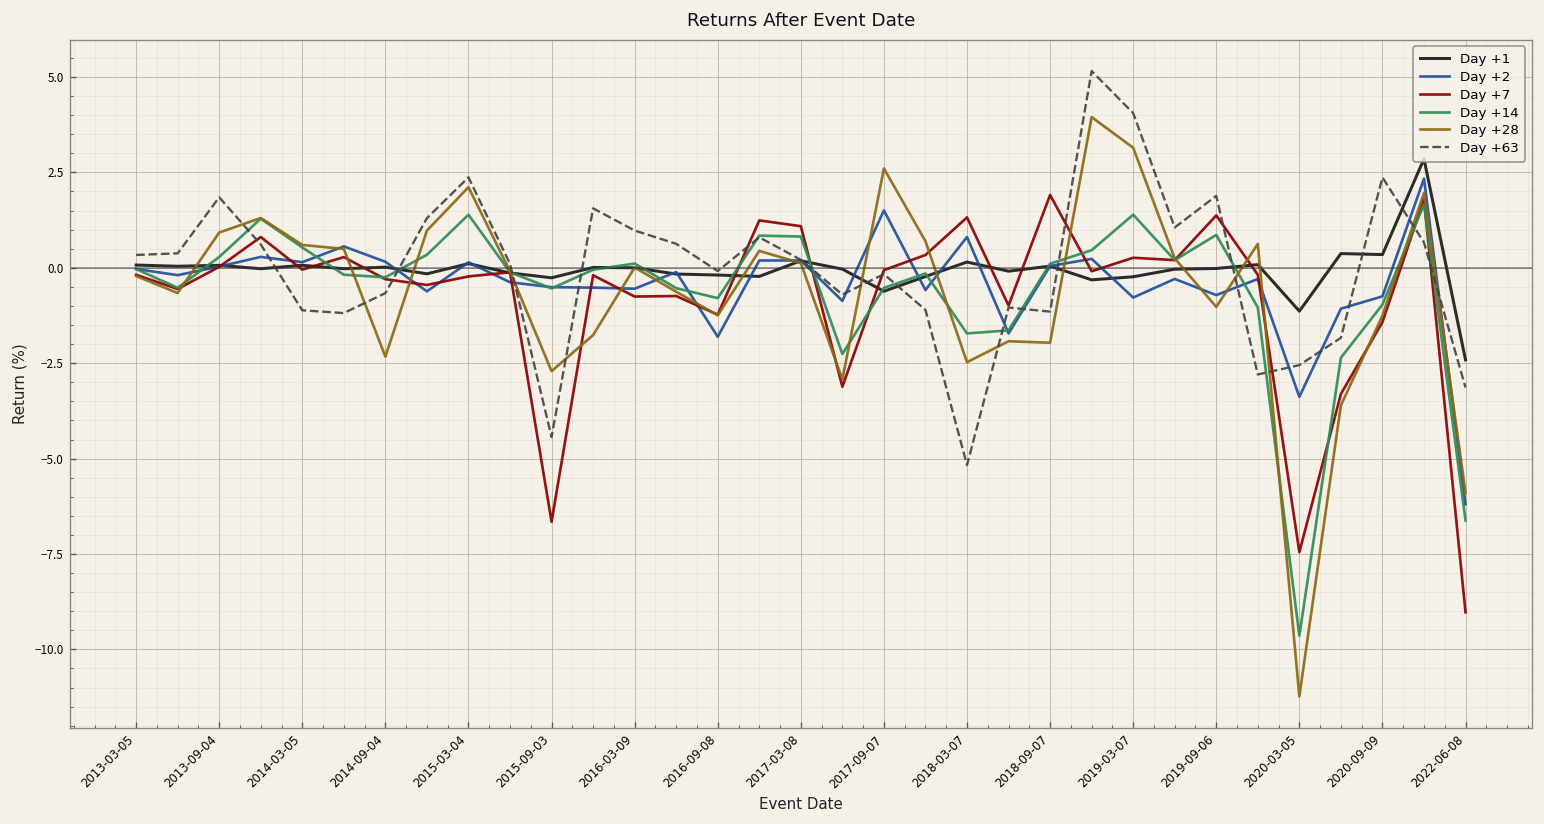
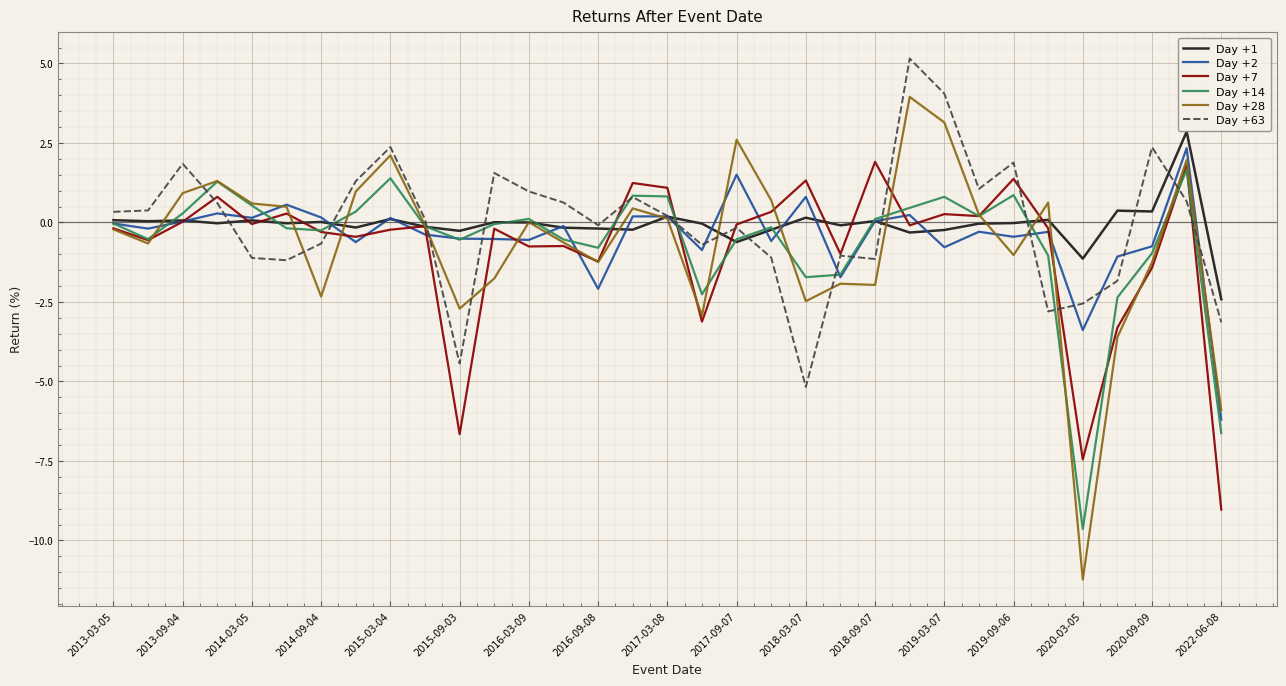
  {
    "Day +1": {
      "2013-03-05": 0.1,
      "2014-03-05": 0.1,
      "2014-09-04": 0.0,
      "2015-09-03": -0.3,
      "2016-09-08": -0.2,
      "2017-09-07": -0.6,
      "2018-03-07": 0.2,
      "2019-03-07": -0.2,
      "2019-09-06": 0.0,
      "2020-03-05": -1.1,
      "2020-09-09": 0.3,
      "2022-06-08": -2.4
    },
    "Day +2": {
      "2014-03-05": 0.1,
      "2014-09-04": 0.2,
      "2016-03-09": -0.5,
-     "2016-09-08": -1.8,
+     "2016-09-08": -2.1,
      "2017-09-07": 1.5,
      "2018-03-07": 0.8,
      "2019-03-07": -0.8,
-     "2019-09-06": -0.7,
+     "2019-09-06": -0.4,
      "2020-03-05": -3.4,
      "2020-09-09": -0.7,
      "2022-06-08": -6.2
    },
    "Day +7": {
      "2014-03-05": 0.0,
      "2015-03-04": -0.2,
      "2015-09-03": -6.7,
      "2016-03-09": -0.8,
      "2017-03-08": 1.1,
      "2017-09-07": -0.1,
      "2018-03-07": 1.3,
      "2018-09-07": 1.9,
      "2019-03-07": 0.3,
      "2019-09-06": 1.4,
      "2020-03-05": -7.4,
      "2020-09-09": -1.4,
      "2022-06-08": -9.0
    },
    "Day +14": {
      "2013-09-04": 0.3,
      "2015-03-04": 1.4,
      "2016-03-09": 0.1,
      "2016-09-08": -0.8,
      "2017-03-08": 0.8,
      "2017-09-07": -0.5,
      "2018-03-07": -1.7,
-     "2019-03-07": 1.4,
+     "2019-03-07": 0.8,
      "2019-09-06": 0.9,
      "2020-03-05": -9.6,
      "2020-09-09": -1.0,
      "2022-06-08": -6.6
    },
    "Day +28": {
      "2013-09-04": 0.9,
      "2014-09-04": -2.3,
      "2015-03-04": 2.1,
      "2015-09-03": -2.7,
      "2017-09-07": 2.6,
      "2018-03-07": -2.5,
      "2018-09-07": -2.0,
      "2019-03-07": 3.1,
      "2019-09-06": -1.0,
      "2020-03-05": -11.2,
      "2020-09-09": -1.3,
      "2022-06-08": -5.9
    },
    "Day +63": {
      "2013-03-05": 0.3,
      "2013-09-04": 1.8,
      "2014-03-05": -1.1,
      "2014-09-04": -0.7,
      "2015-03-04": 2.4,
      "2015-09-03": -4.4,
      "2016-03-09": 1.0,
      "2016-09-08": -0.1,
      "2017-09-07": -0.2,
      "2018-03-07": -5.2,
      "2018-09-07": -1.1,
      "2019-03-07": 4.1,
      "2019-09-06": 1.9,
      "2020-03-05": -2.6,
      "2020-09-09": 2.4,
      "2022-06-08": -3.1
    }
  }
